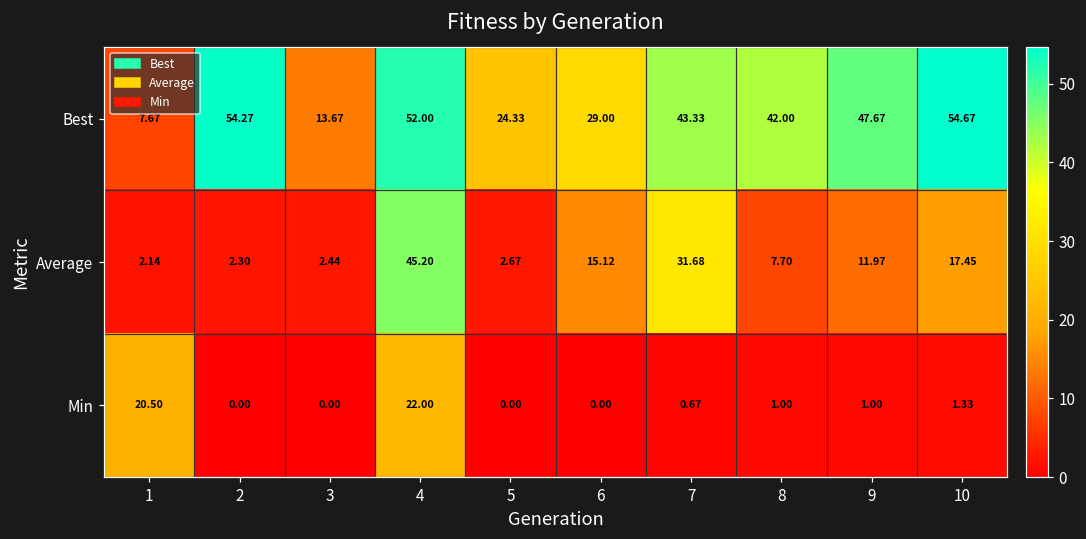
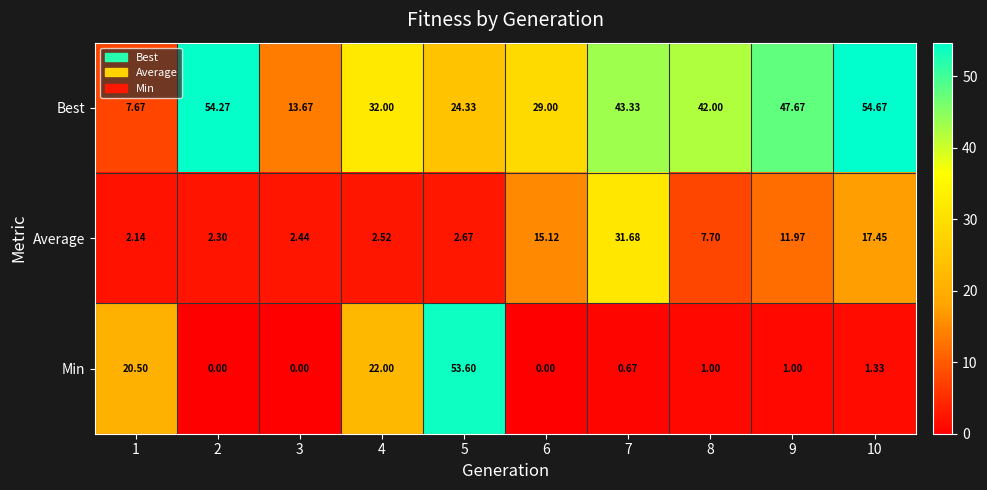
  {
    "Best": {
      "1": 7.67,
      "2": 54.27,
      "3": 13.67,
-     "4": 52.00,
+     "4": 32.00,
      "5": 24.33,
      "6": 29.00,
      "7": 43.33,
      "8": 42.00,
      "9": 47.67,
      "10": 54.67
    },
    "Average": {
      "1": 2.14,
      "2": 2.30,
      "3": 2.44,
-     "4": 45.20,
+     "4": 2.52,
      "5": 2.67,
      "6": 15.12,
      "7": 31.68,
      "8": 7.70,
      "9": 11.97,
      "10": 17.45
    },
    "Min": {
      "1": 20.50,
      "2": 0.00,
      "3": 0.00,
      "4": 22.00,
-     "5": 0.00,
+     "5": 53.60,
      "6": 0.00,
      "7": 0.67,
      "8": 1.00,
      "9": 1.00,
      "10": 1.33
    }
  }
